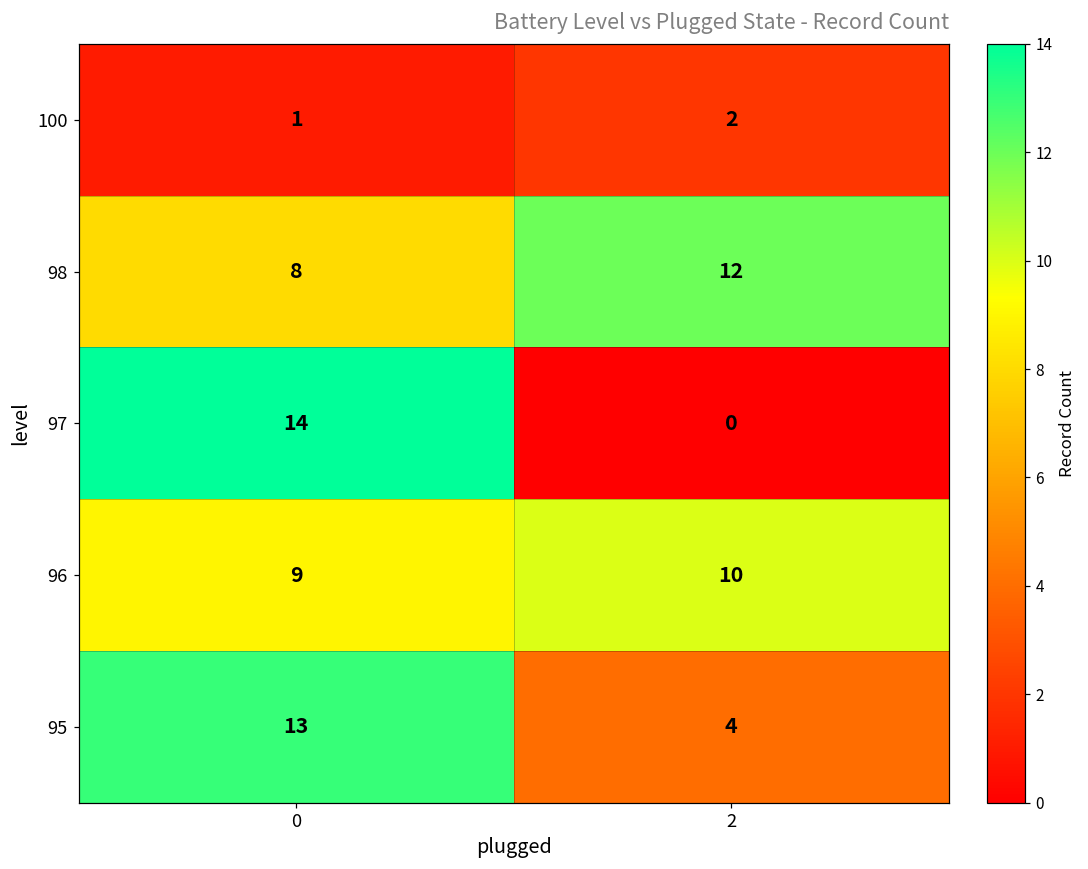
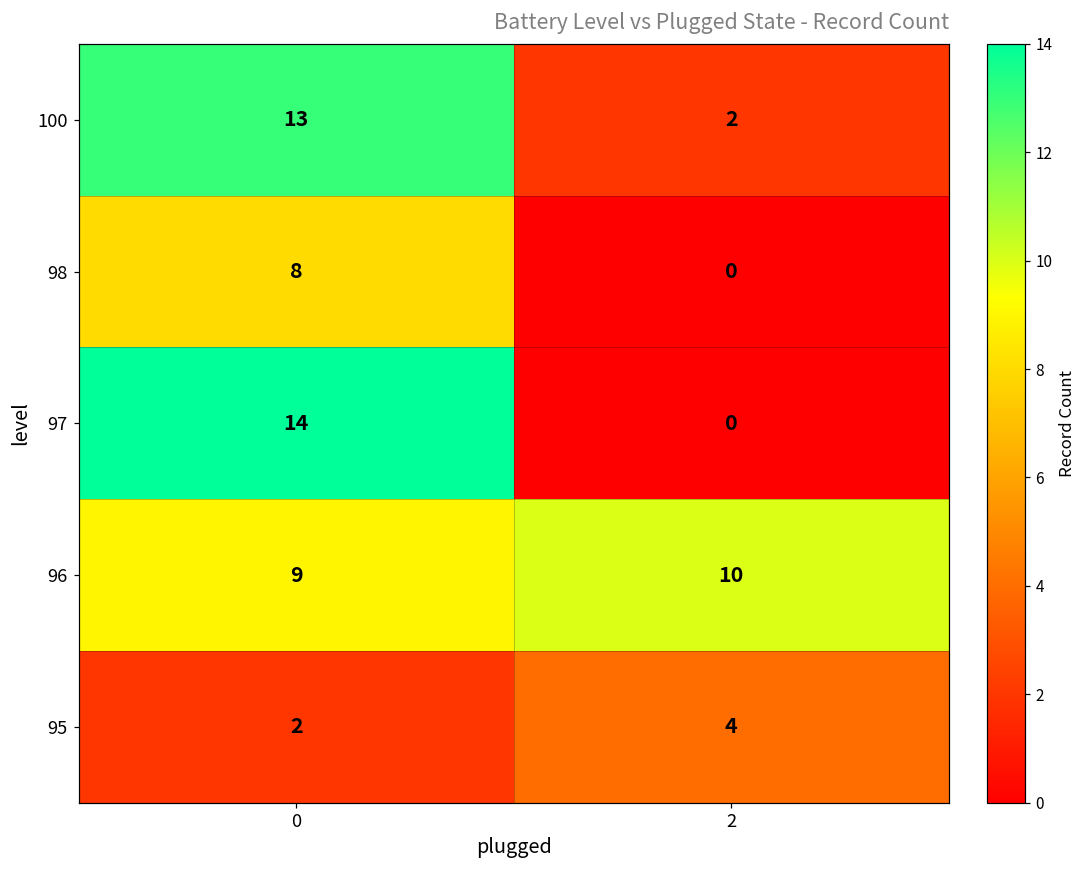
  {
    "100": {
-     "0": 1,
+     "0": 13,
      "2": 2
    },
    "98": {
      "0": 8,
-     "2": 12
+     "2": 0
    },
    "97": {
      "0": 14,
      "2": 0
    },
    "96": {
      "0": 9,
      "2": 10
    },
    "95": {
-     "0": 13,
+     "0": 2,
      "2": 4
    }
  }
